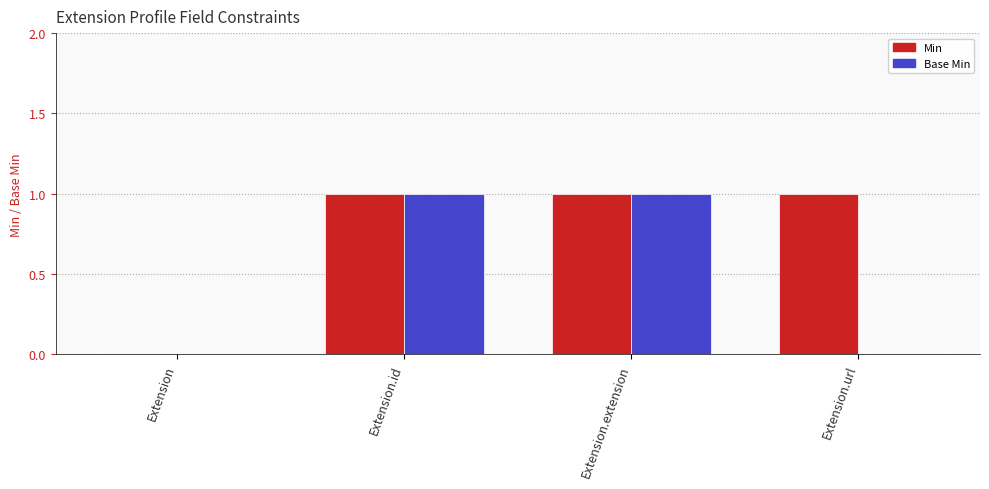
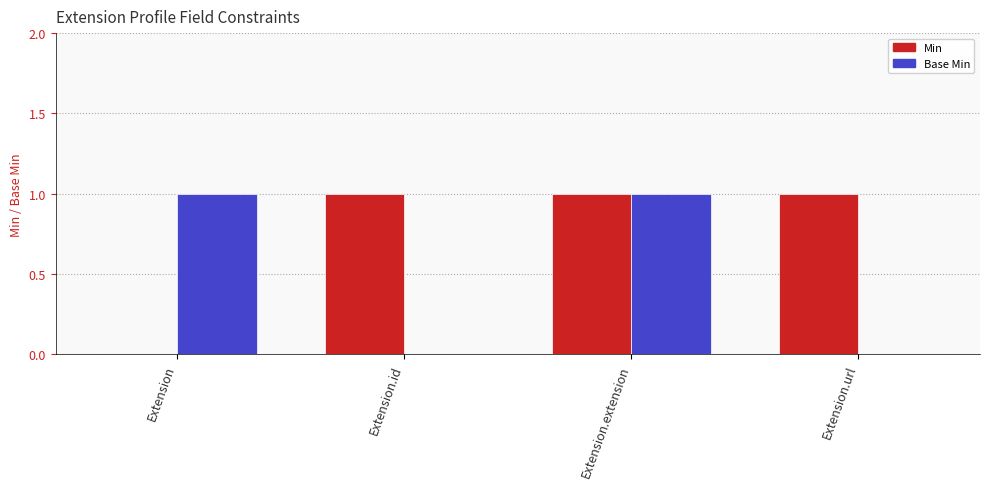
  {
    "Min": {
      "Extension": 0,
      "Extension.id": 1,
      "Extension.extension": 1,
      "Extension.url": 1
    },
    "Base Min": {
-     "Extension": 0,
-     "Extension.id": 1,
+     "Extension": 1,
+     "Extension.id": 0,
      "Extension.extension": 1,
      "Extension.url": 0
    }
  }
